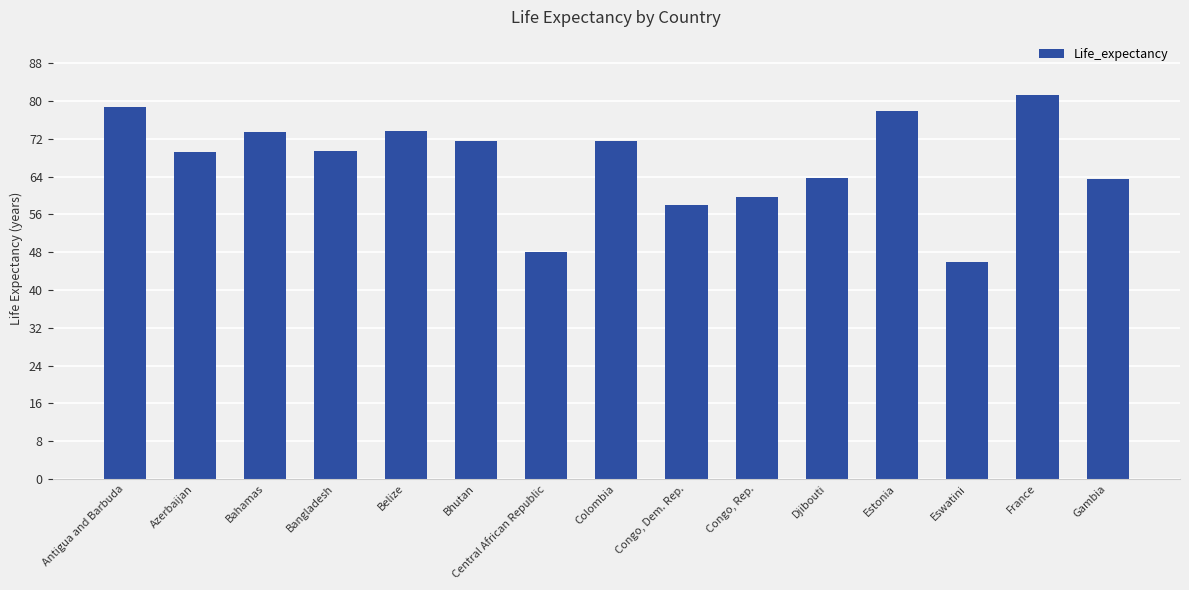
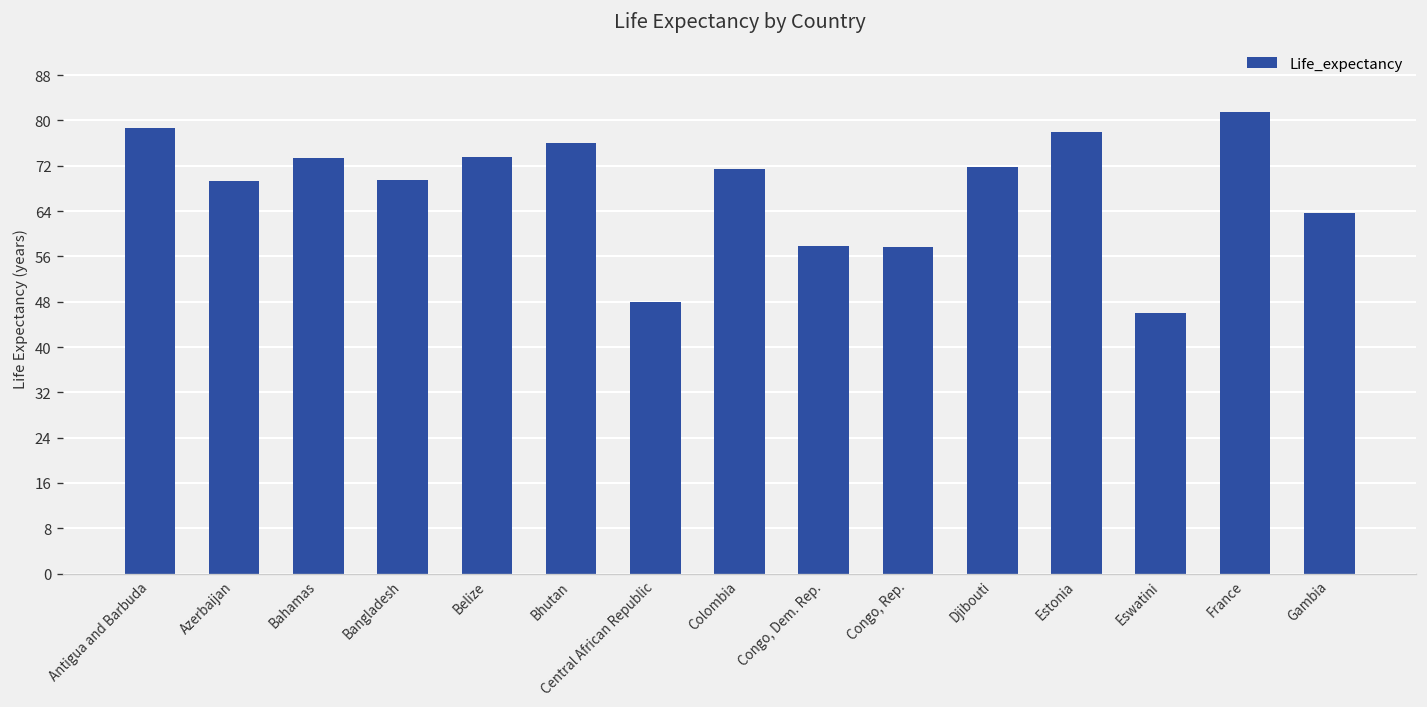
  {
    "Antigua and Barbuda": 79,
    "Azerbaijan": 69,
    "Bahamas": 73,
    "Bangladesh": 70,
    "Belize": 74,
-   "Bhutan": 72,
+   "Bhutan": 76,
    "Central African Republic": 48,
    "Colombia": 72,
    "Congo, Dem. Rep.": 58,
-   "Congo, Rep.": 60,
-   "Djibouti": 64,
+   "Congo, Rep.": 58,
+   "Djibouti": 72,
    "Estonia": 78,
    "Eswatini": 46,
    "France": 81,
    "Gambia": 64
  }
